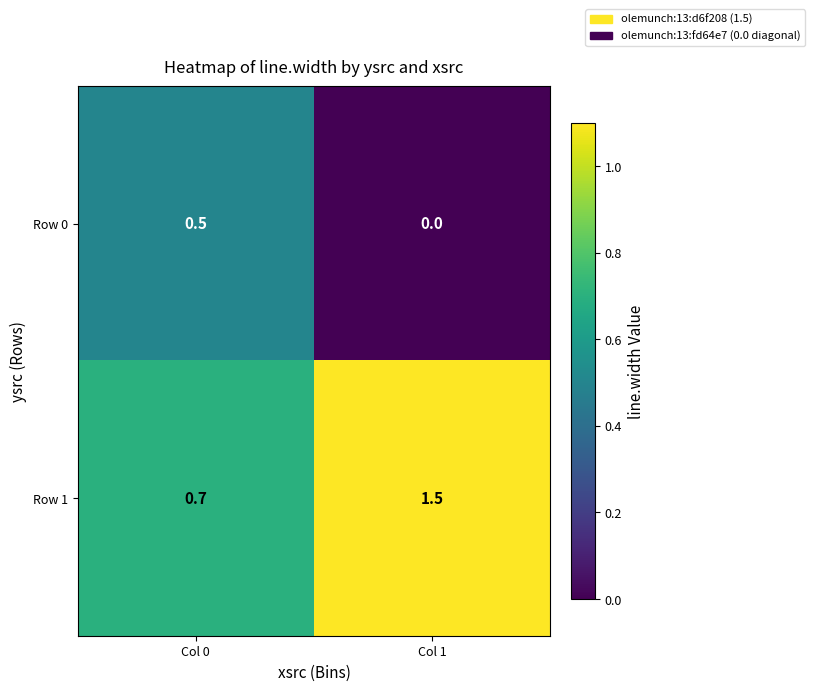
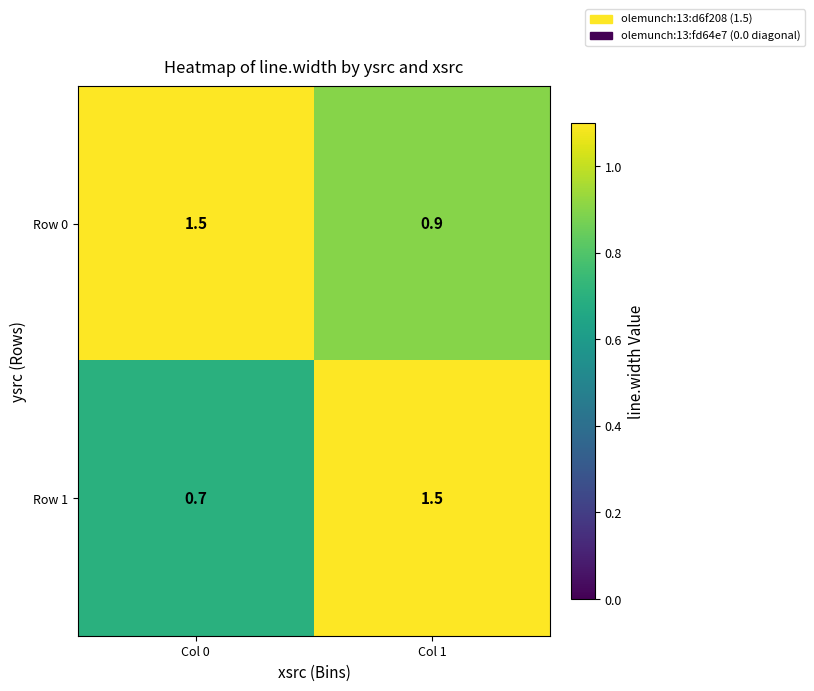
  {
    "Row 0": {
-     "Col 0": 0.5,
-     "Col 1": 0.0
+     "Col 0": 1.5,
+     "Col 1": 0.9
    },
    "Row 1": {
      "Col 0": 0.7,
      "Col 1": 1.5
    }
  }
